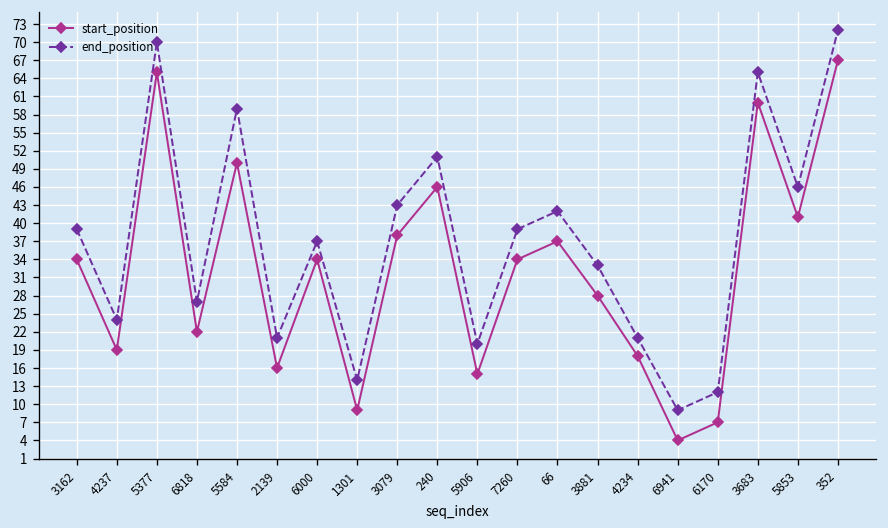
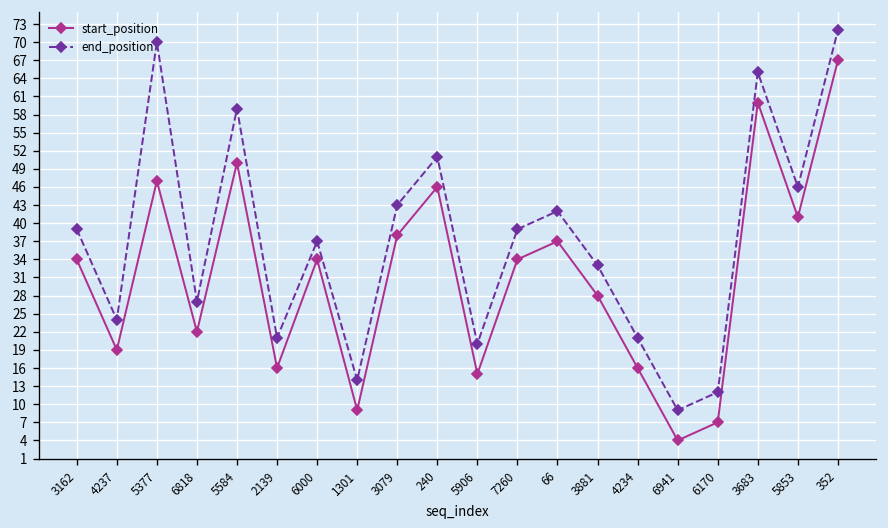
  {
    "start_position": {
      "3162": 34,
      "4237": 19,
-     "5377": 65,
+     "5377": 47,
      "6818": 22,
      "5584": 50,
      "2139": 16,
      "6000": 34,
      "1301": 9,
      "3079": 38,
      "240": 46,
      "5906": 15,
      "7260": 34,
      "66": 37,
      "3881": 28,
-     "4234": 18,
+     "4234": 16,
      "6941": 4,
      "6170": 7,
      "3683": 60,
      "5853": 41,
      "352": 67
    },
    "end_position": {
      "3162": 39,
      "4237": 24,
      "5377": 70,
      "6818": 27,
      "5584": 59,
      "2139": 21,
      "6000": 37,
      "1301": 14,
      "3079": 43,
      "240": 51,
      "5906": 20,
      "7260": 39,
      "66": 42,
      "3881": 33,
      "4234": 21,
      "6941": 9,
      "6170": 12,
      "3683": 65,
      "5853": 46,
      "352": 72
    }
  }
